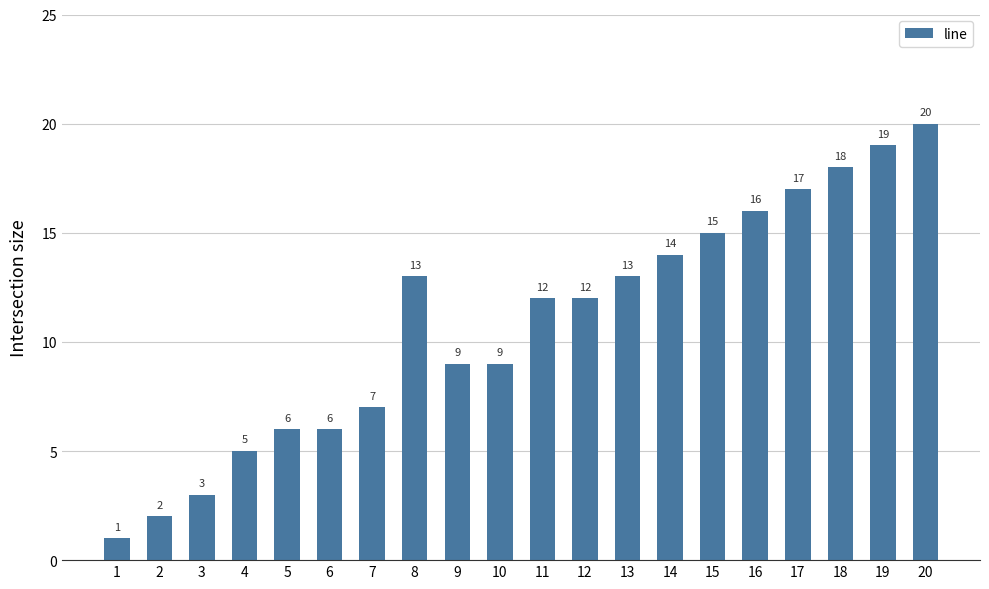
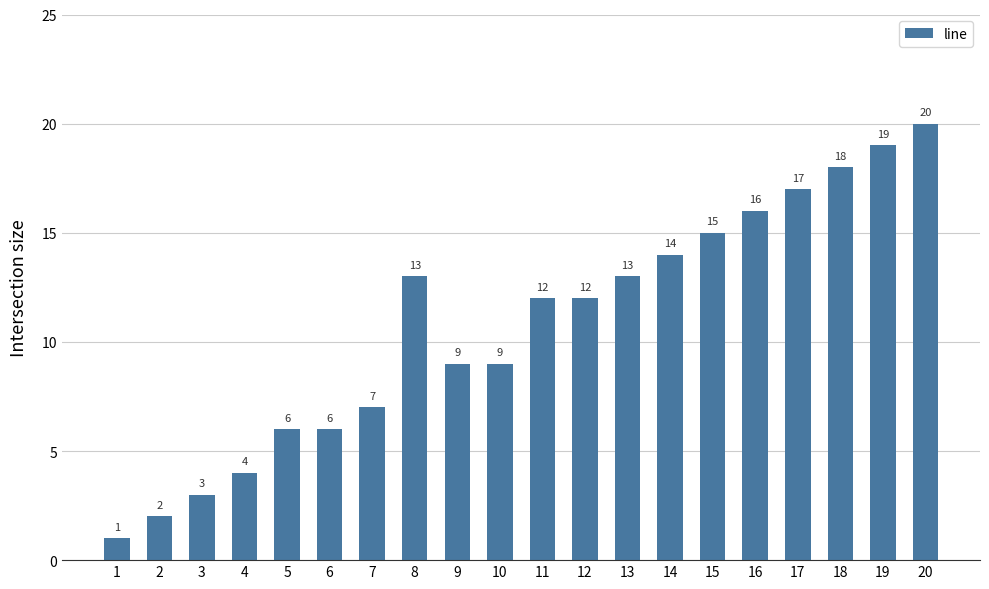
  {
    "1": 1,
    "2": 2,
    "3": 3,
-   "4": 5,
+   "4": 4,
    "5": 6,
    "6": 6,
    "7": 7,
    "8": 13,
    "9": 9,
    "10": 9,
    "11": 12,
    "12": 12,
    "13": 13,
    "14": 14,
    "15": 15,
    "16": 16,
    "17": 17,
    "18": 18,
    "19": 19,
    "20": 20
  }
